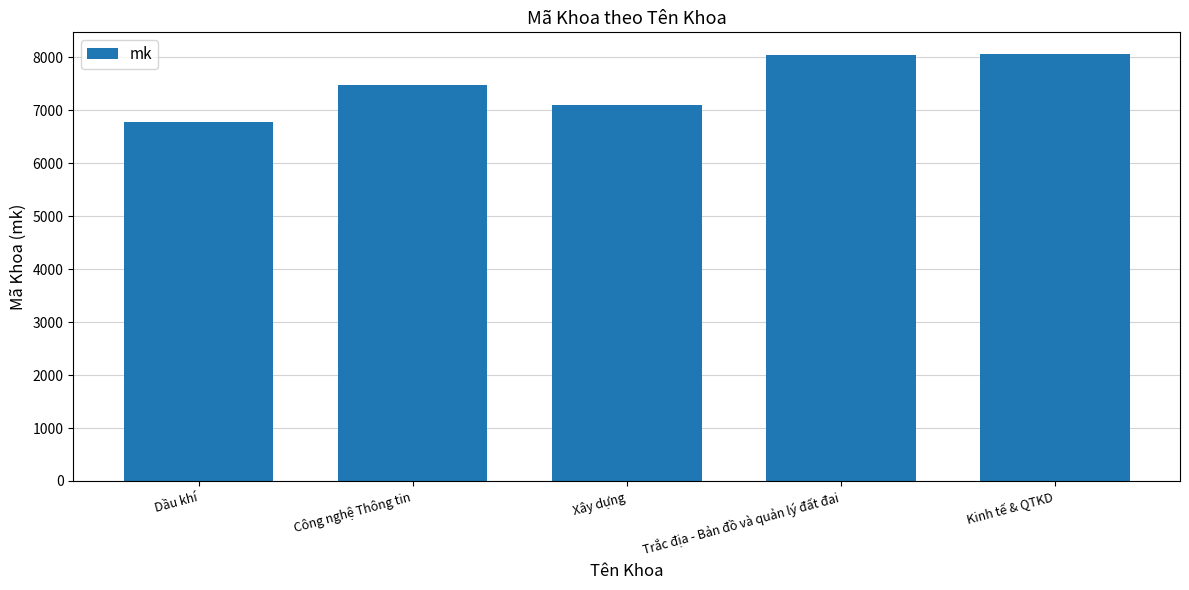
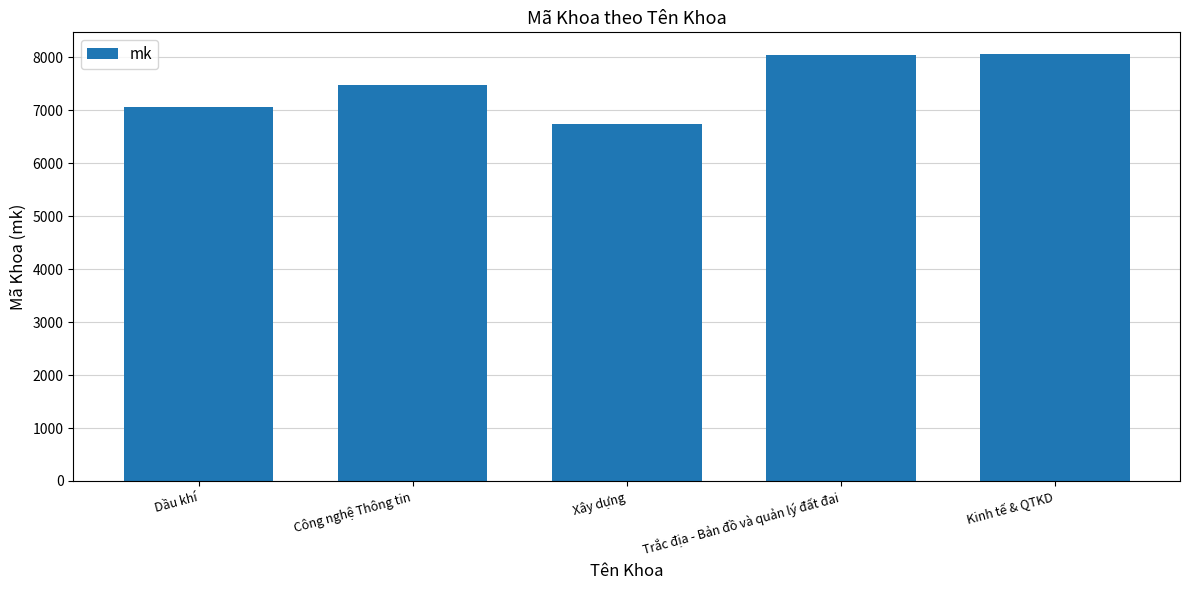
  {
-   "Dầu khí": 6800,
+   "Dầu khí": 7100,
    "Công nghệ Thông tin": 7500,
-   "Xây dựng": 7100,
+   "Xây dựng": 6700,
    "Trắc địa - Bản đồ và quản lý đất đai": 8100,
    "Kinh tế & QTKD": 8100
  }
